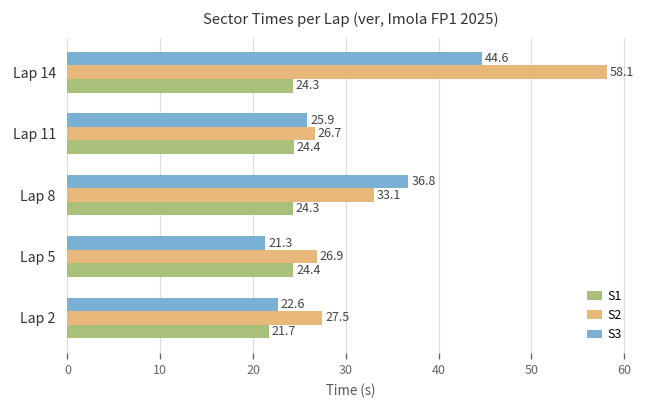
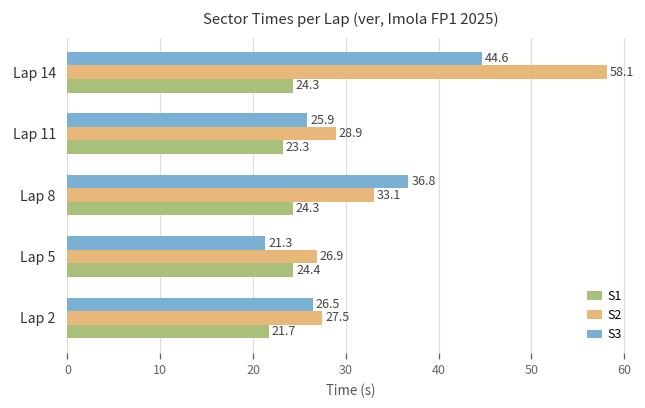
  {
    "S1": {
      "Lap 14": 24.3,
-     "Lap 11": 24.4,
+     "Lap 11": 23.3,
      "Lap 8": 24.3,
      "Lap 5": 24.4,
      "Lap 2": 21.7
    },
    "S2": {
      "Lap 14": 58.1,
-     "Lap 11": 26.7,
+     "Lap 11": 28.9,
      "Lap 8": 33.1,
      "Lap 5": 26.9,
      "Lap 2": 27.5
    },
    "S3": {
      "Lap 14": 44.6,
      "Lap 11": 25.9,
      "Lap 8": 36.8,
      "Lap 5": 21.3,
-     "Lap 2": 22.6
+     "Lap 2": 26.5
    }
  }
